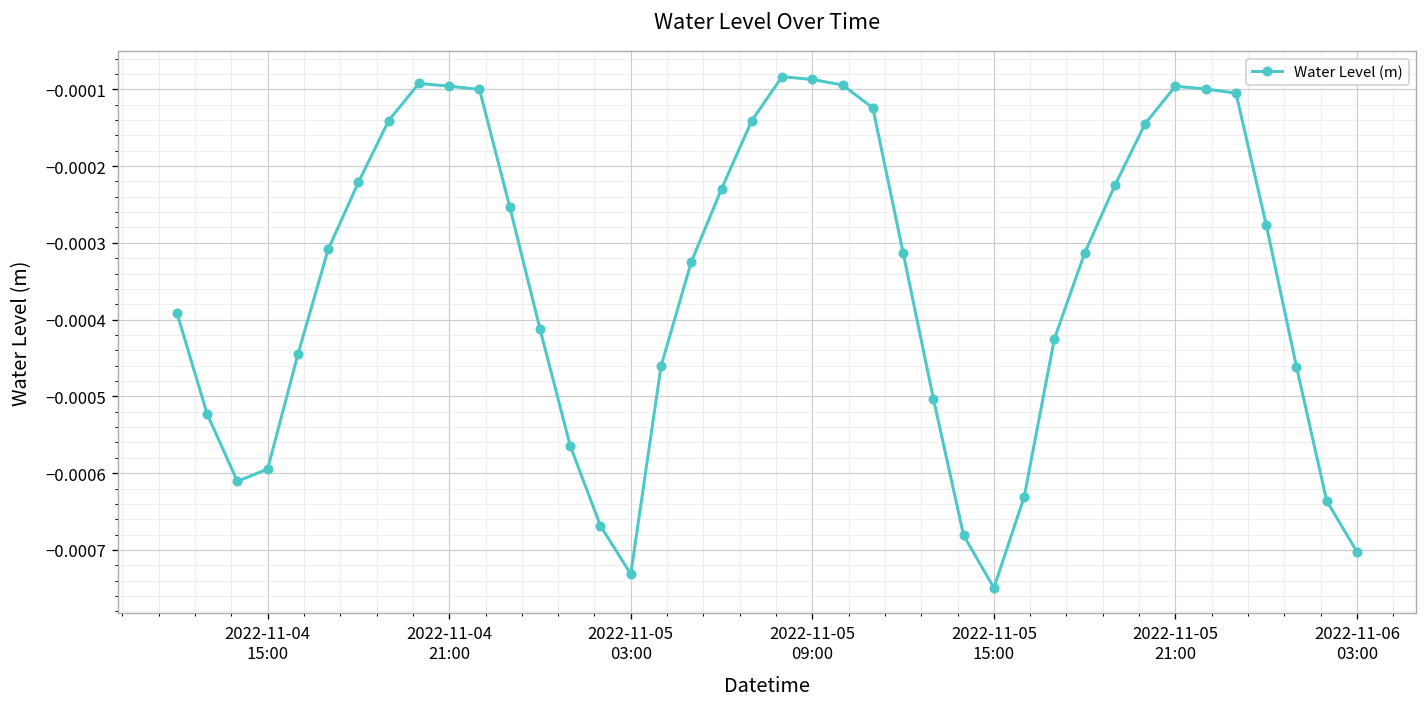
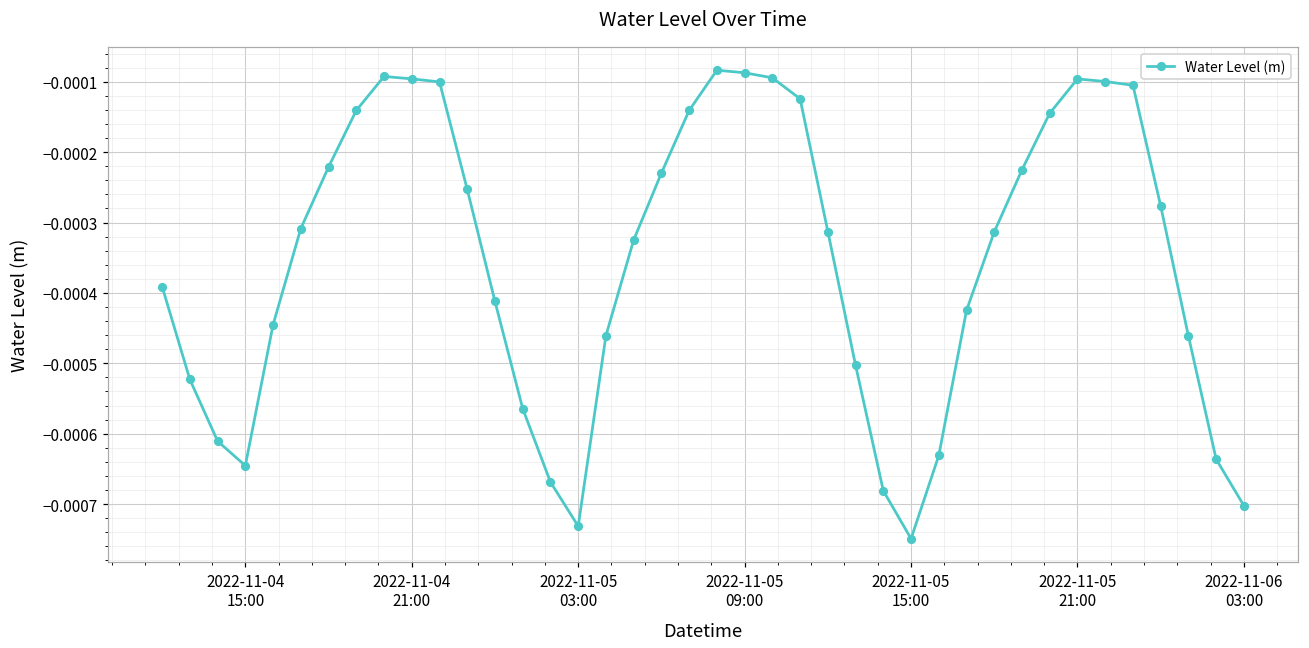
  {
-   "2022-11-04 15:00": -0.00059,
+   "2022-11-04 15:00": -0.00065,
    "2022-11-04 21:00": -0.00010,
    "2022-11-05 03:00": -0.00073,
    "2022-11-05 09:00": -0.00009,
    "2022-11-05 15:00": -0.00075,
    "2022-11-05 21:00": -0.00010,
    "2022-11-06 03:00": -0.00070
  }
